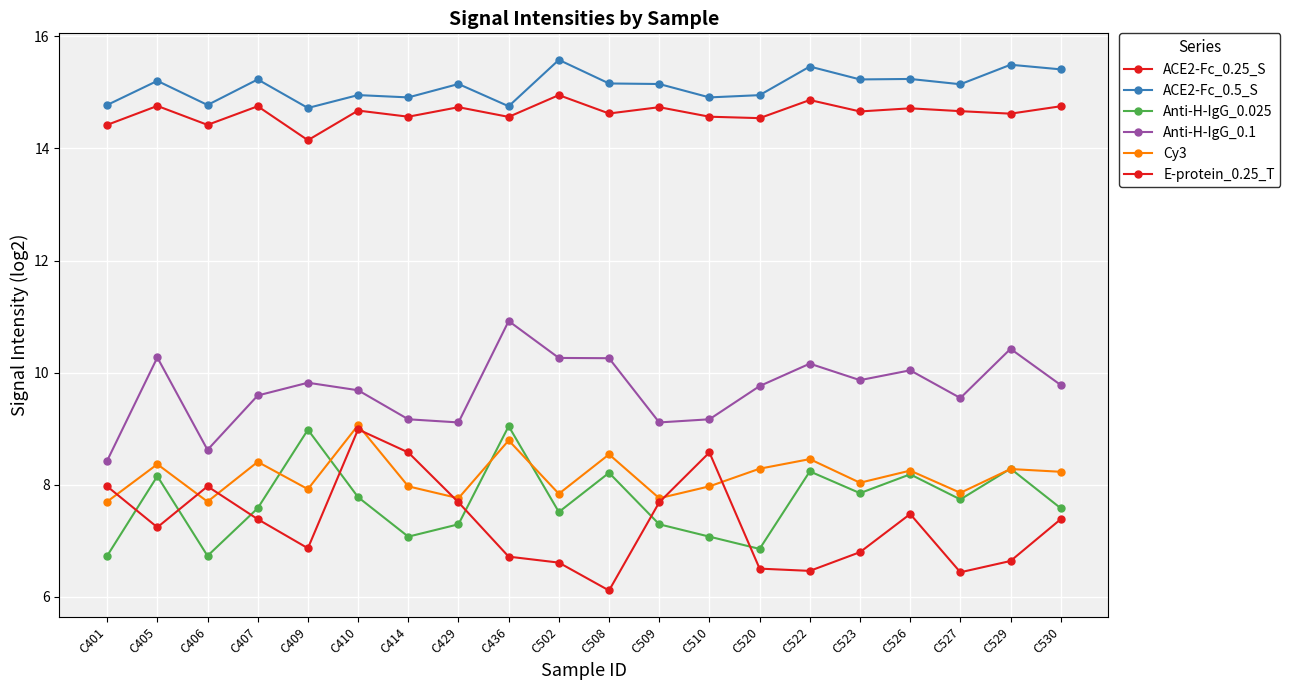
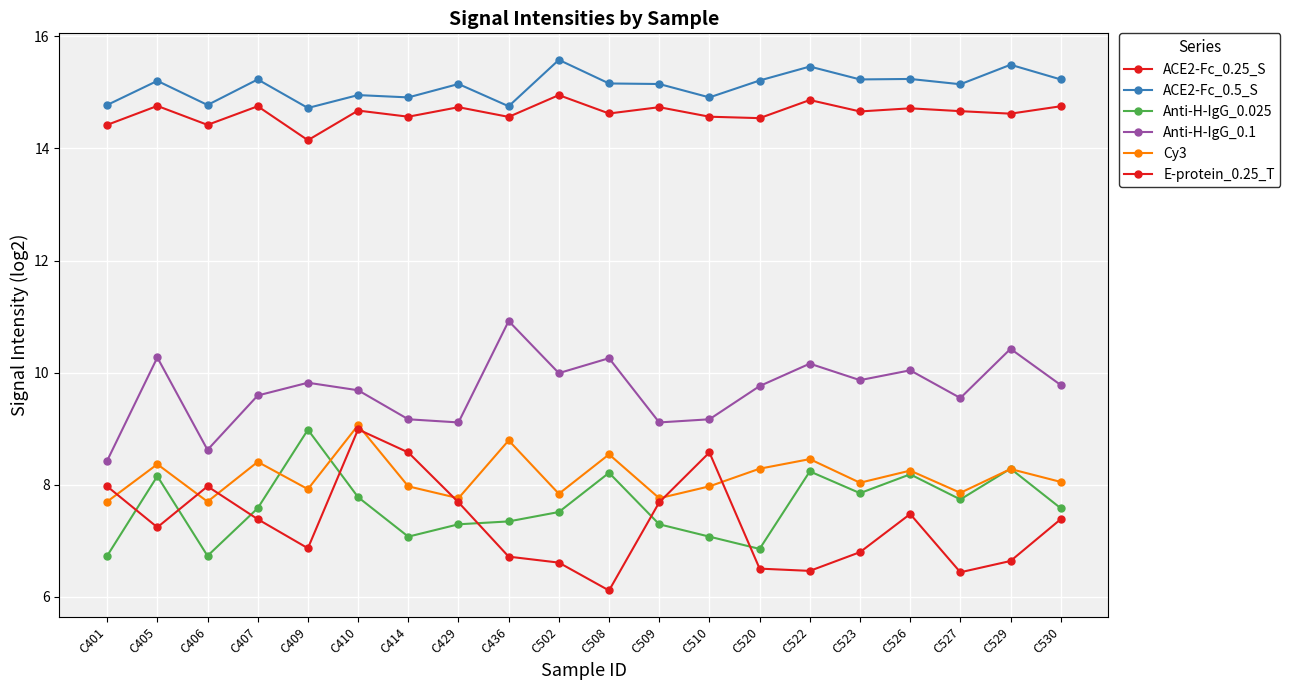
  {
    "ACE2-Fc_0.5_S": {
      "C401": 14.8,
      "C405": 15.2,
      "C406": 14.8,
      "C407": 15.2,
      "C409": 14.7,
      "C410": 15.0,
      "C414": 14.9,
      "C429": 15.1,
      "C436": 14.8,
      "C502": 15.6,
      "C508": 15.2,
      "C509": 15.1,
      "C510": 14.9,
-     "C520": 15.0,
+     "C520": 15.2,
      "C522": 15.5,
      "C523": 15.2,
      "C526": 15.2,
      "C527": 15.1,
      "C529": 15.5,
-     "C530": 15.4
+     "C530": 15.2
    },
    "Anti-H-IgG_0.025": {
      "C401": 6.7,
      "C405": 8.2,
      "C406": 6.7,
      "C407": 7.6,
      "C409": 9.0,
      "C410": 7.8,
      "C414": 7.1,
      "C429": 7.3,
-     "C436": 9.0,
+     "C436": 7.3,
      "C502": 7.5,
      "C508": 8.2,
      "C509": 7.3,
      "C510": 7.1,
      "C520": 6.9,
      "C522": 8.2,
      "C523": 7.9,
      "C526": 8.2,
      "C527": 7.7,
      "C530": 7.6
    },
    "Anti-H-IgG_0.1": {
      "C401": 8.4,
      "C405": 10.3,
      "C406": 8.6,
      "C407": 9.6,
      "C409": 9.8,
      "C410": 9.7,
      "C414": 9.2,
      "C429": 9.1,
      "C436": 10.9,
-     "C502": 10.3,
+     "C502": 10.0,
      "C508": 10.3,
      "C509": 9.1,
      "C510": 9.2,
      "C520": 9.8,
      "C522": 10.2,
      "C523": 9.9,
      "C526": 10.0,
      "C527": 9.5,
      "C529": 10.4,
      "C530": 9.8
    },
    "Cy3": {
      "C401": 7.7,
      "C405": 8.4,
      "C406": 7.7,
      "C407": 8.4,
      "C409": 7.9,
      "C410": 9.1,
      "C414": 8.0,
      "C429": 7.8,
      "C436": 8.8,
      "C502": 7.8,
      "C508": 8.5,
      "C509": 7.8,
      "C510": 8.0,
      "C520": 8.3,
      "C522": 8.5,
      "C523": 8.0,
      "C526": 8.3,
      "C527": 7.9,
-     "C530": 8.2
+     "C530": 8.1
    }
  }
